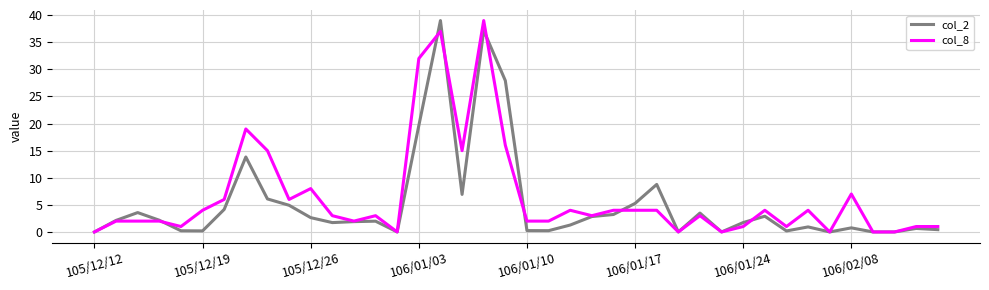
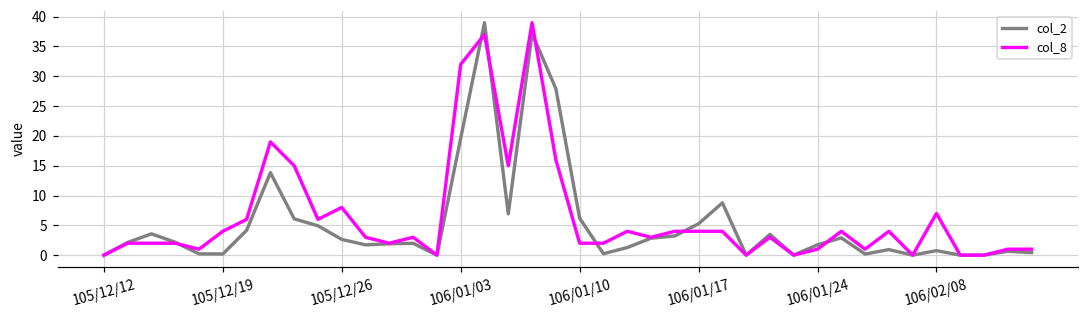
  {
    "col_2": {
      "105/12/19": 0,
      "105/12/26": 3,
      "106/01/03": 20,
-     "106/01/10": 0,
+     "106/01/10": 6,
      "106/01/17": 5,
      "106/01/24": 2,
      "106/02/08": 1
    },
    "col_8": {
      "105/12/19": 4,
      "105/12/26": 8,
      "106/01/03": 32,
      "106/01/10": 2,
      "106/01/17": 4,
      "106/01/24": 1,
      "106/02/08": 7
    }
  }
